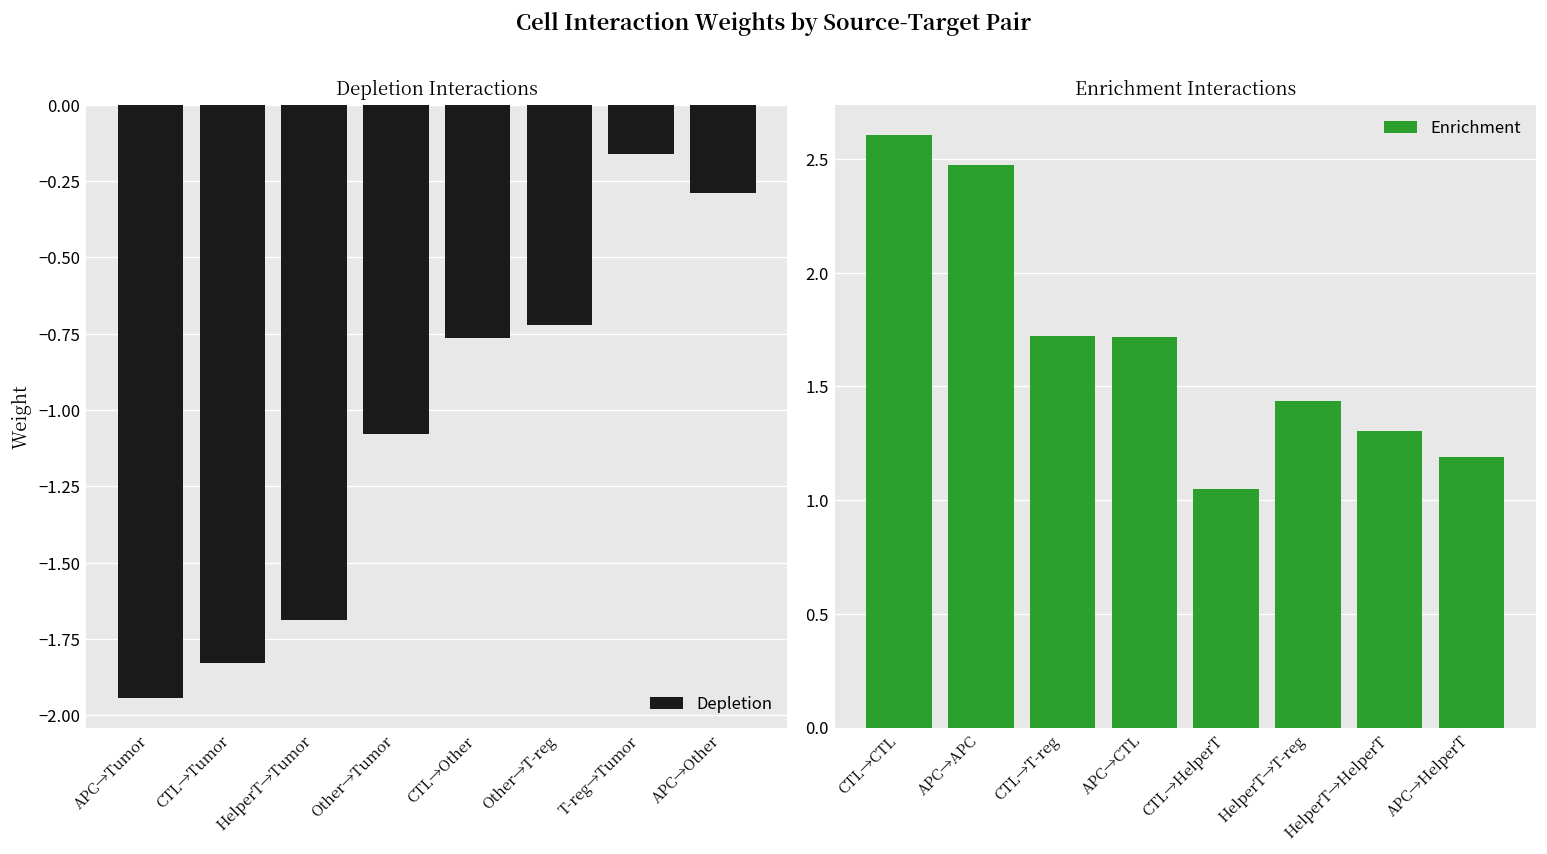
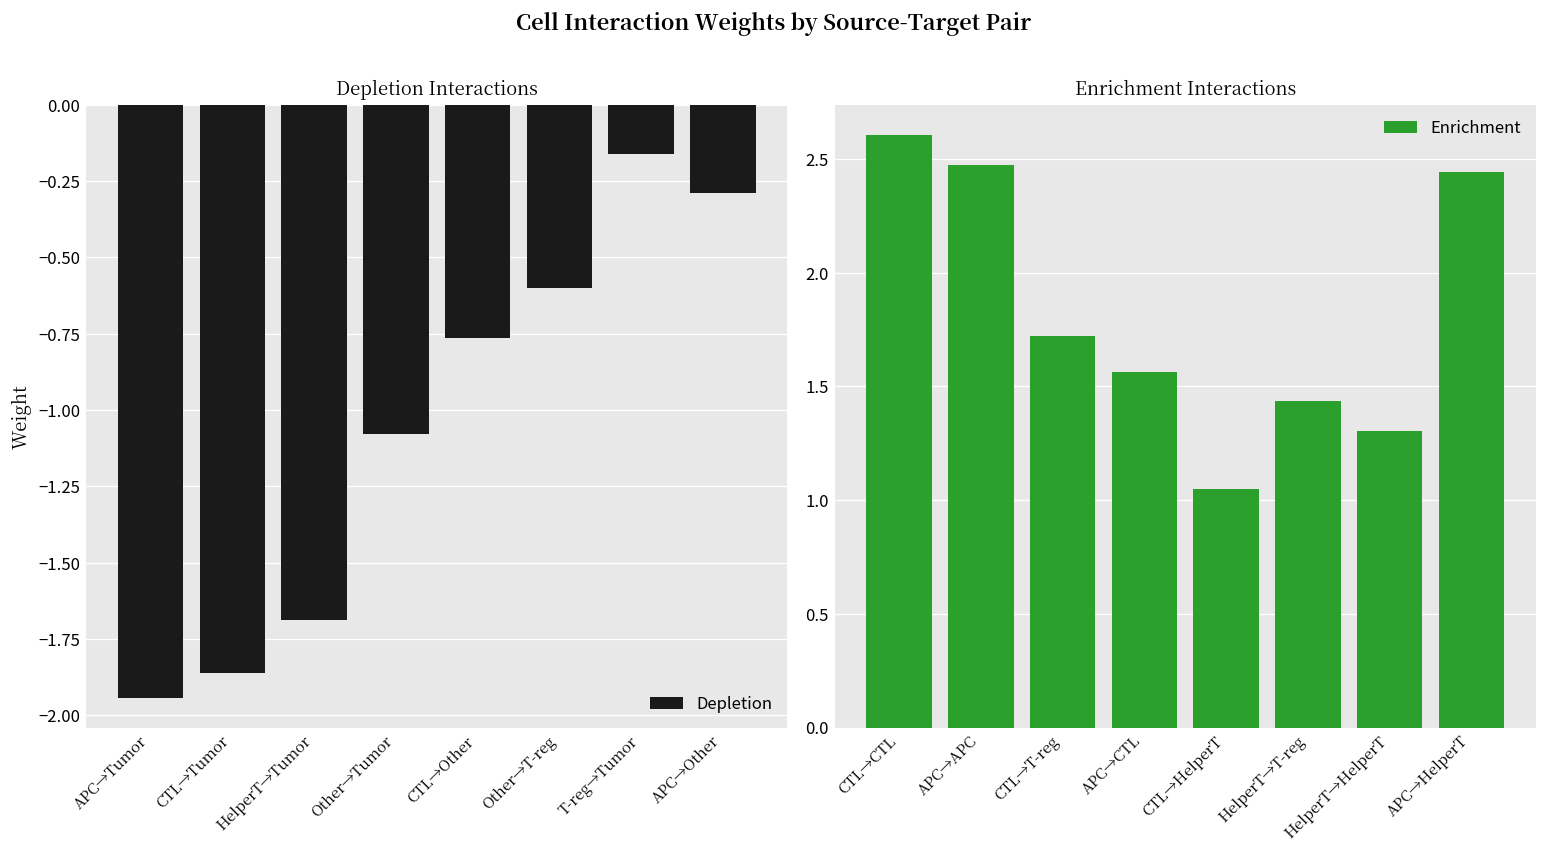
  {
    "Depletion Interactions": {
      "APC→Tumor": -1.94,
-     "CTL→Tumor": -1.83,
+     "CTL→Tumor": -1.86,
      "HelperT→Tumor": -1.69,
      "Other→Tumor": -1.08,
      "CTL→Other": -0.76,
-     "Other→T-reg": -0.72,
+     "Other→T-reg": -0.60,
      "T-reg→Tumor": -0.16,
      "APC→Other": -0.29
    },
    "Enrichment Interactions": {
      "CTL→CTL": 2.61,
      "APC→APC": 2.47,
      "CTL→T-reg": 1.72,
-     "APC→CTL": 1.72,
+     "APC→CTL": 1.56,
      "CTL→HelperT": 1.05,
      "HelperT→T-reg": 1.44,
      "HelperT→HelperT": 1.30,
-     "APC→HelperT": 1.19
+     "APC→HelperT": 2.44
    }
  }
